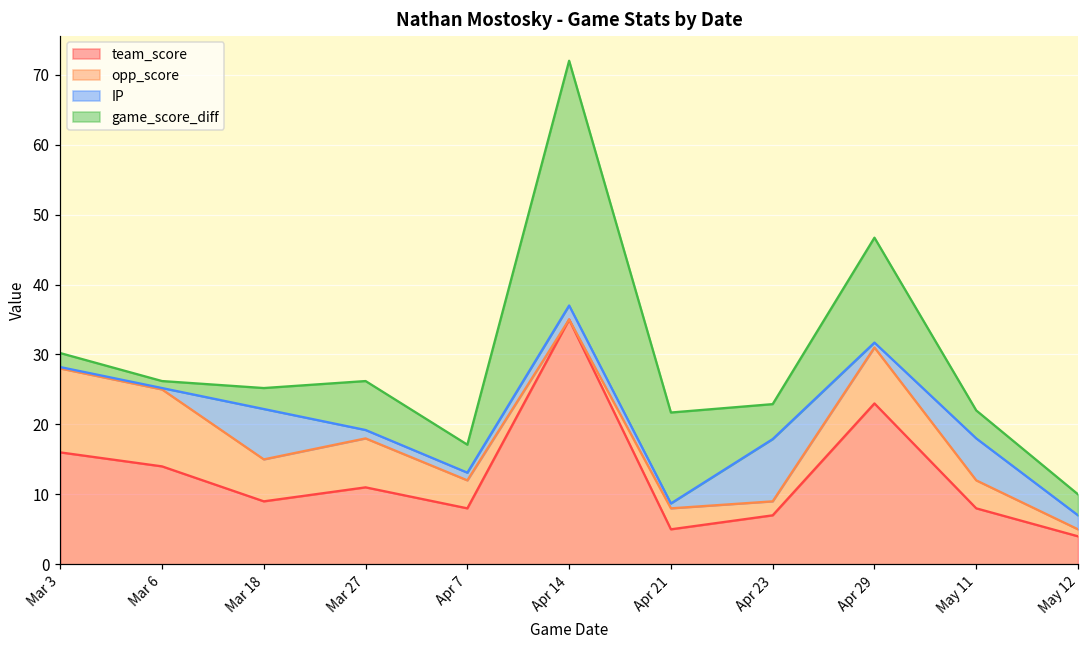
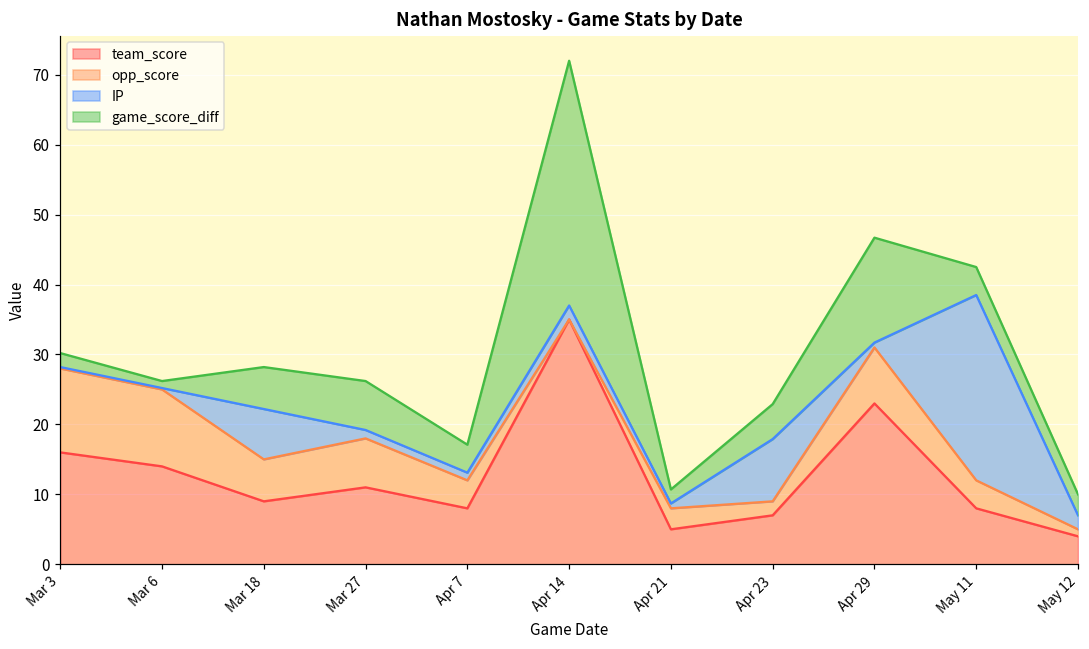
  {
    "IP": {
      "Mar 18": 7,
      "Mar 27": 1,
      "Apr 7": 1,
      "Apr 14": 2,
      "Apr 21": 1,
      "Apr 23": 9,
      "Apr 29": 1,
-     "May 11": 6,
+     "May 11": 27,
      "May 12": 2
    },
    "game_score_diff": {
      "Mar 3": 2,
      "Mar 6": 1,
-     "Mar 18": 3,
+     "Mar 18": 6,
      "Mar 27": 7,
      "Apr 7": 4,
      "Apr 14": 35,
-     "Apr 21": 13,
+     "Apr 21": 2,
      "Apr 23": 5,
      "Apr 29": 15,
      "May 11": 4,
      "May 12": 3
    }
  }
